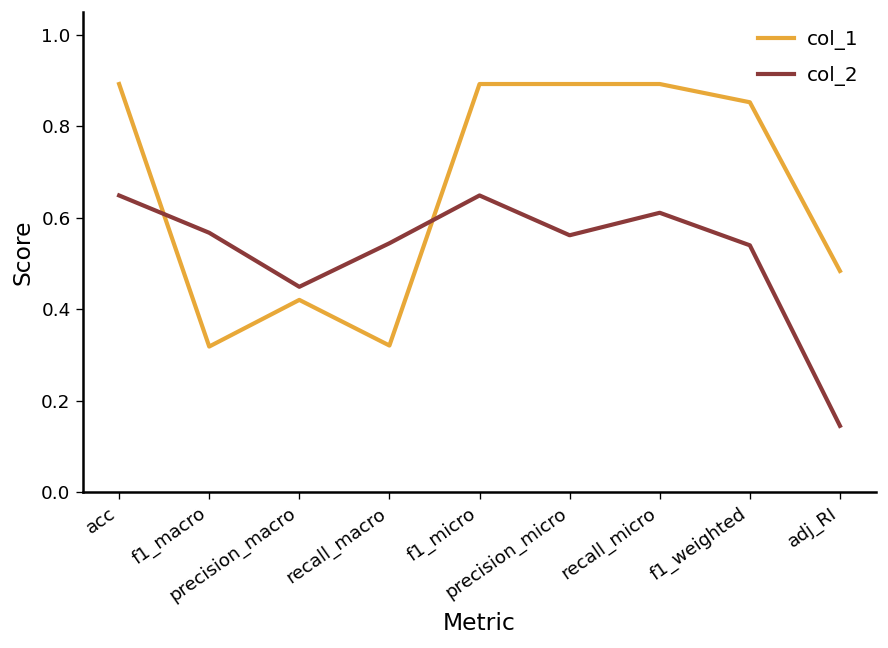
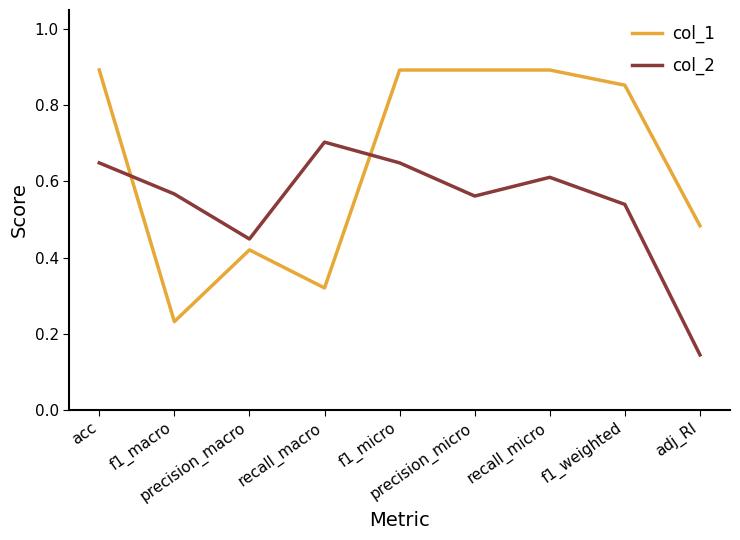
  {
    "col_1": {
      "acc": 0.89,
-     "f1_macro": 0.32,
+     "f1_macro": 0.23,
      "precision_macro": 0.42,
      "recall_macro": 0.32,
      "f1_micro": 0.89,
      "precision_micro": 0.89,
      "recall_micro": 0.89,
      "f1_weighted": 0.85,
      "adj_RI": 0.48
    },
    "col_2": {
      "acc": 0.65,
      "f1_macro": 0.57,
      "precision_macro": 0.45,
-     "recall_macro": 0.54,
+     "recall_macro": 0.70,
      "f1_micro": 0.65,
      "precision_micro": 0.56,
      "recall_micro": 0.61,
      "f1_weighted": 0.54,
      "adj_RI": 0.14
    }
  }
